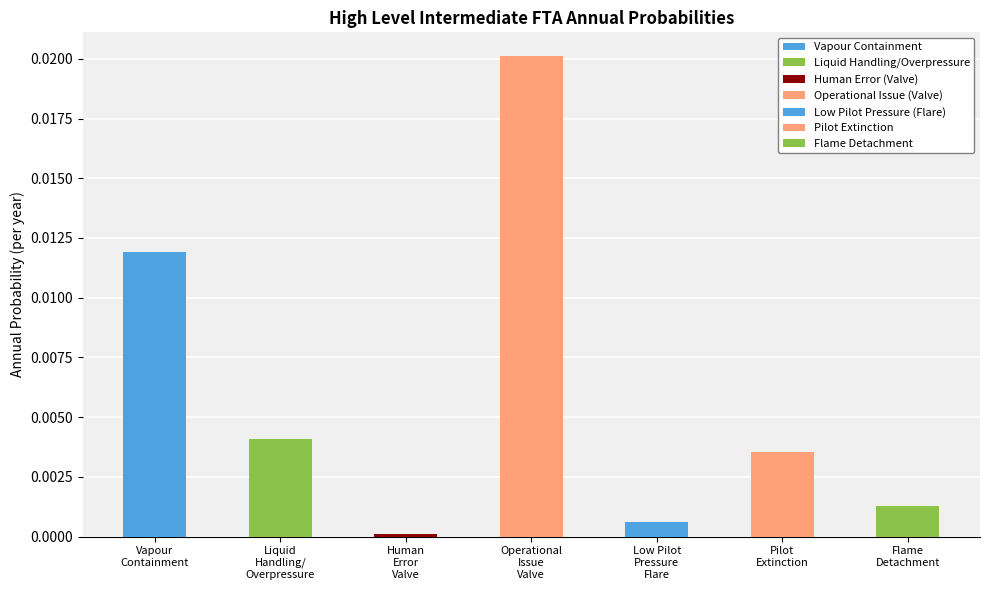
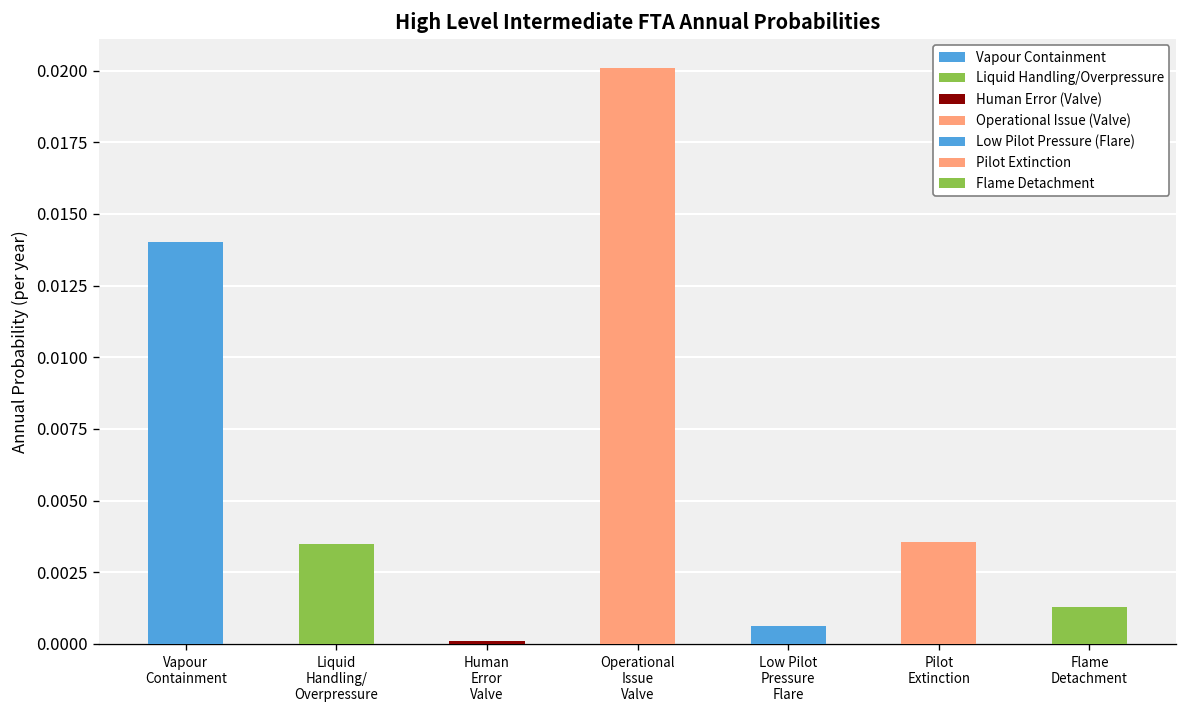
  {
-   "Vapour Containment": 0.0119,
-   "Liquid Handling/ Overpressure": 0.0041,
+   "Vapour Containment": 0.0140,
+   "Liquid Handling/ Overpressure": 0.0035,
    "Operational Issue Valve": 0.0201,
    "Low Pilot Pressure Flare": 0.0006,
    "Pilot Extinction": 0.0035,
    "Flame Detachment": 0.0013
  }
